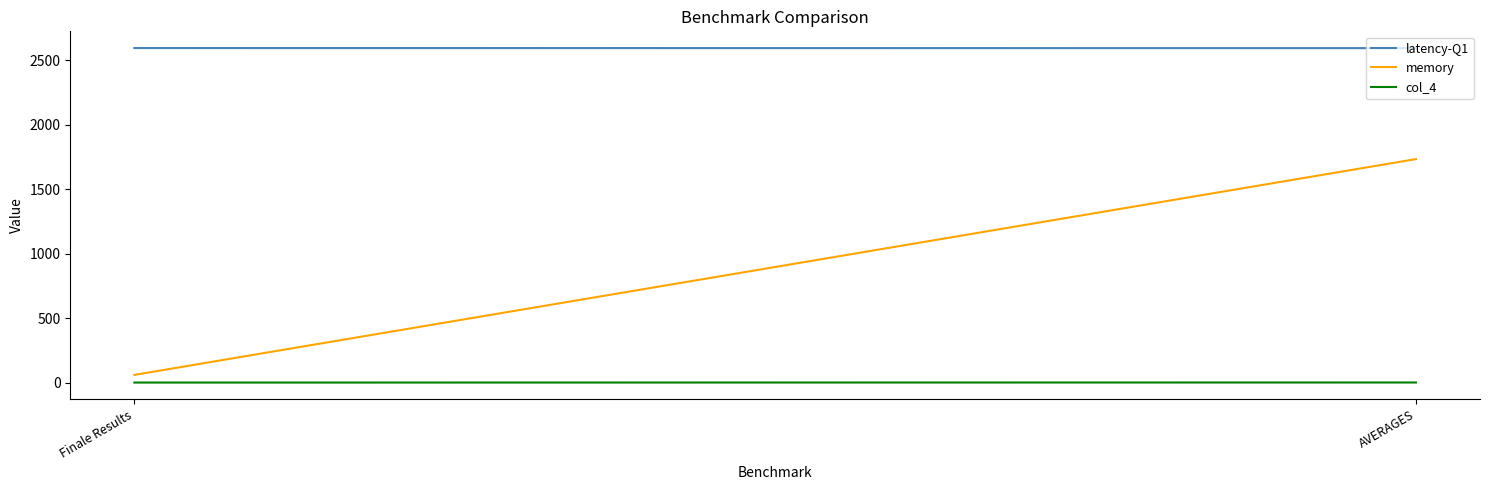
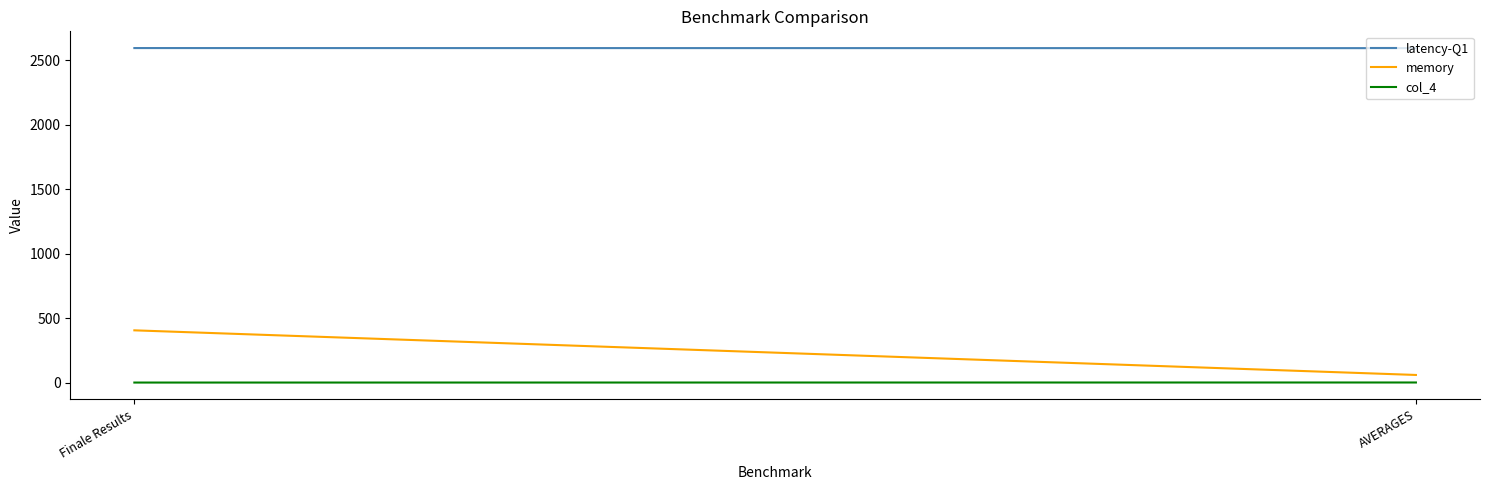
  {
    "latency-Q1": {
      "Finale Results": 2600
    },
    "memory": {
-     "Finale Results": 60,
-     "AVERAGES": 1730
+     "Finale Results": 410,
+     "AVERAGES": 60
    },
    "col_4": {
      "Finale Results": 0,
      "AVERAGES": 0
    }
  }
